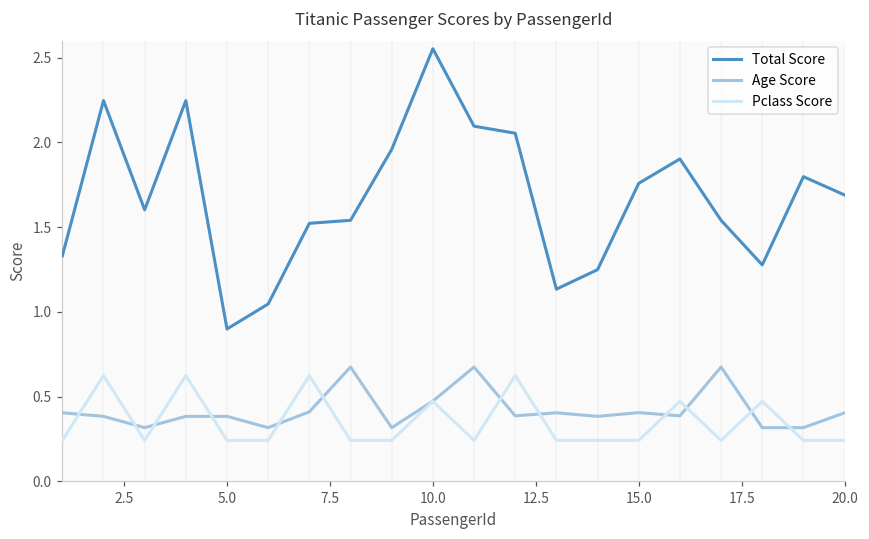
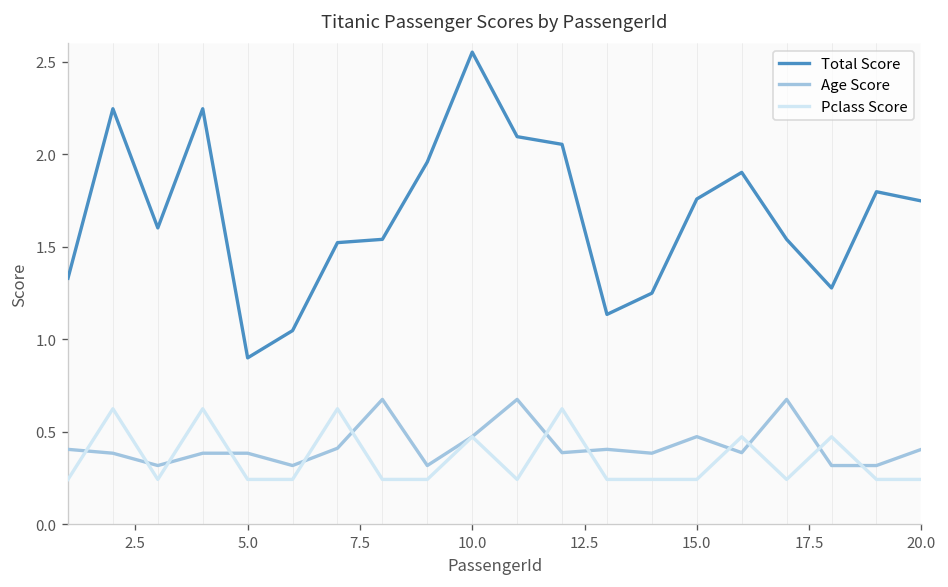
  {
    "Total Score": {
      "5.0": 0.90,
      "10.0": 2.55,
      "15.0": 1.76,
-     "20.0": 1.69
+     "20.0": 1.75
    },
    "Age Score": {
      "5.0": 0.38,
-     "15.0": 0.41,
+     "15.0": 0.47,
      "20.0": 0.40
    }
  }
